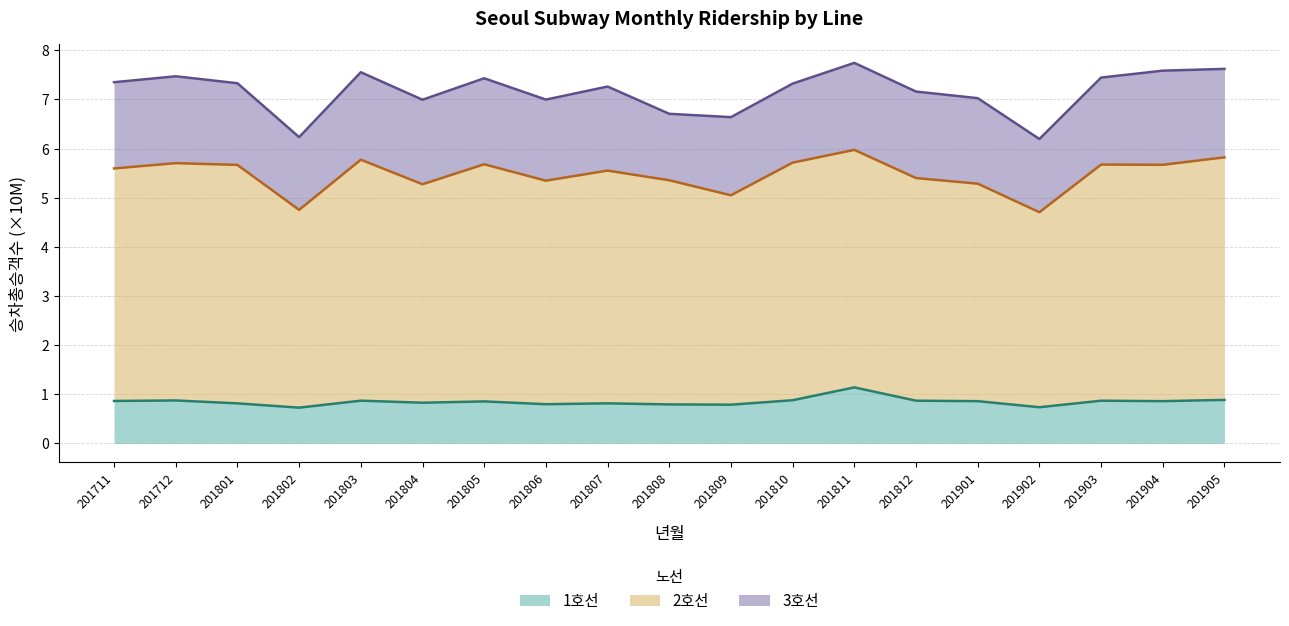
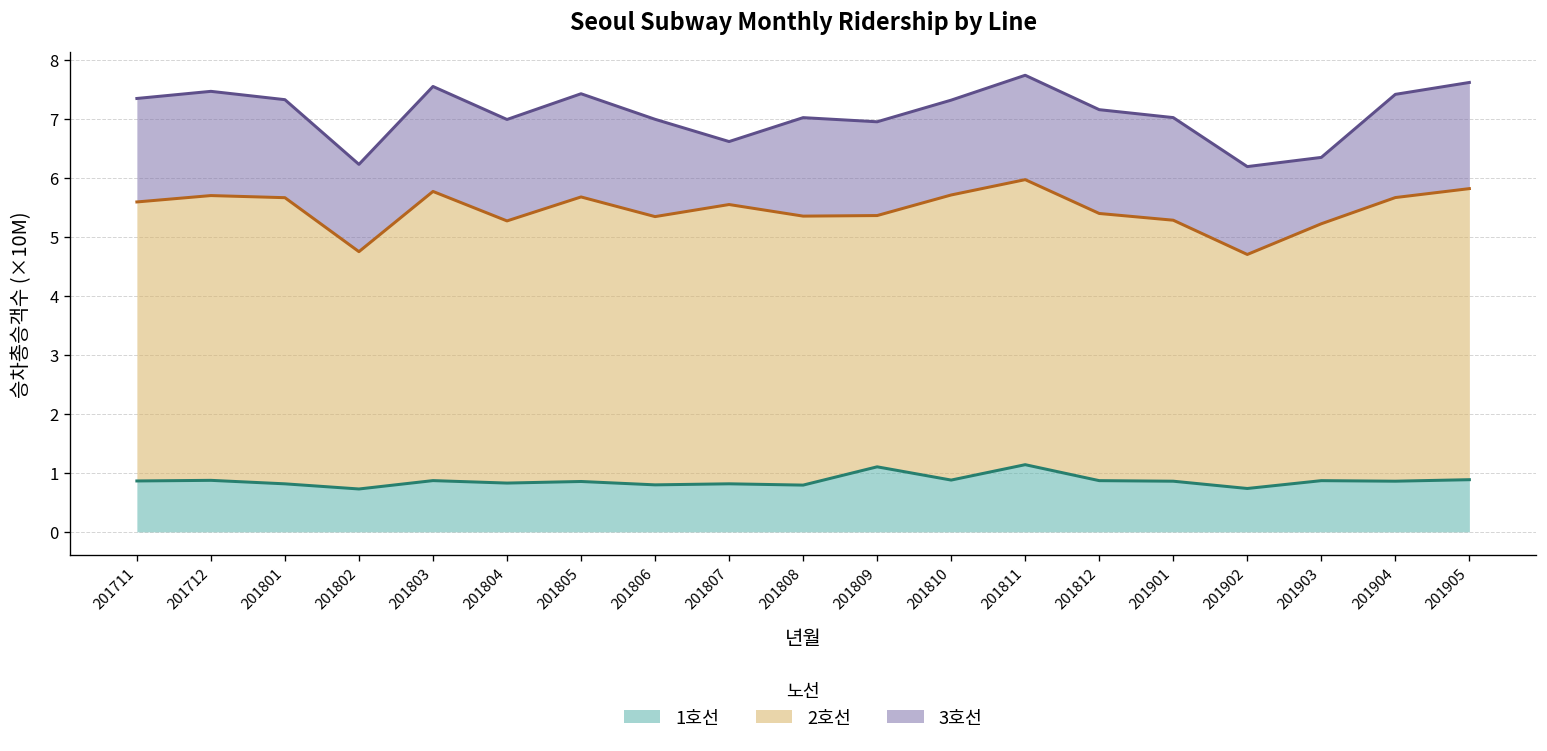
  {
    "1호선": {
      "201711": 0.9,
      "201712": 0.9,
      "201801": 0.8,
      "201802": 0.7,
      "201803": 0.9,
      "201804": 0.8,
      "201805": 0.9,
      "201806": 0.8,
      "201807": 0.8,
      "201808": 0.8,
-     "201809": 0.8,
+     "201809": 1.1,
      "201810": 0.9,
      "201811": 1.1,
      "201812": 0.9,
      "201901": 0.9,
      "201902": 0.7,
      "201903": 0.9,
      "201904": 0.9,
      "201905": 0.9
    },
    "2호선": {
      "201711": 4.7,
      "201712": 4.8,
      "201801": 4.9,
      "201802": 4.0,
      "201803": 4.9,
      "201804": 4.4,
      "201805": 4.8,
      "201806": 4.5,
      "201807": 4.7,
      "201808": 4.6,
      "201809": 4.3,
      "201810": 4.8,
      "201811": 4.8,
      "201812": 4.5,
      "201901": 4.4,
      "201902": 4.0,
-     "201903": 4.8,
+     "201903": 4.4,
      "201904": 4.8,
      "201905": 4.9
    },
    "3호선": {
      "201711": 1.8,
      "201712": 1.8,
      "201801": 1.7,
      "201802": 1.5,
      "201803": 1.8,
      "201804": 1.7,
      "201805": 1.8,
      "201806": 1.7,
-     "201807": 1.7,
-     "201808": 1.4,
+     "201807": 1.1,
+     "201808": 1.7,
      "201809": 1.6,
      "201810": 1.6,
      "201811": 1.8,
      "201812": 1.8,
      "201901": 1.7,
      "201902": 1.5,
-     "201903": 1.8,
-     "201904": 1.9,
+     "201903": 1.1,
+     "201904": 1.8,
      "201905": 1.8
    }
  }
